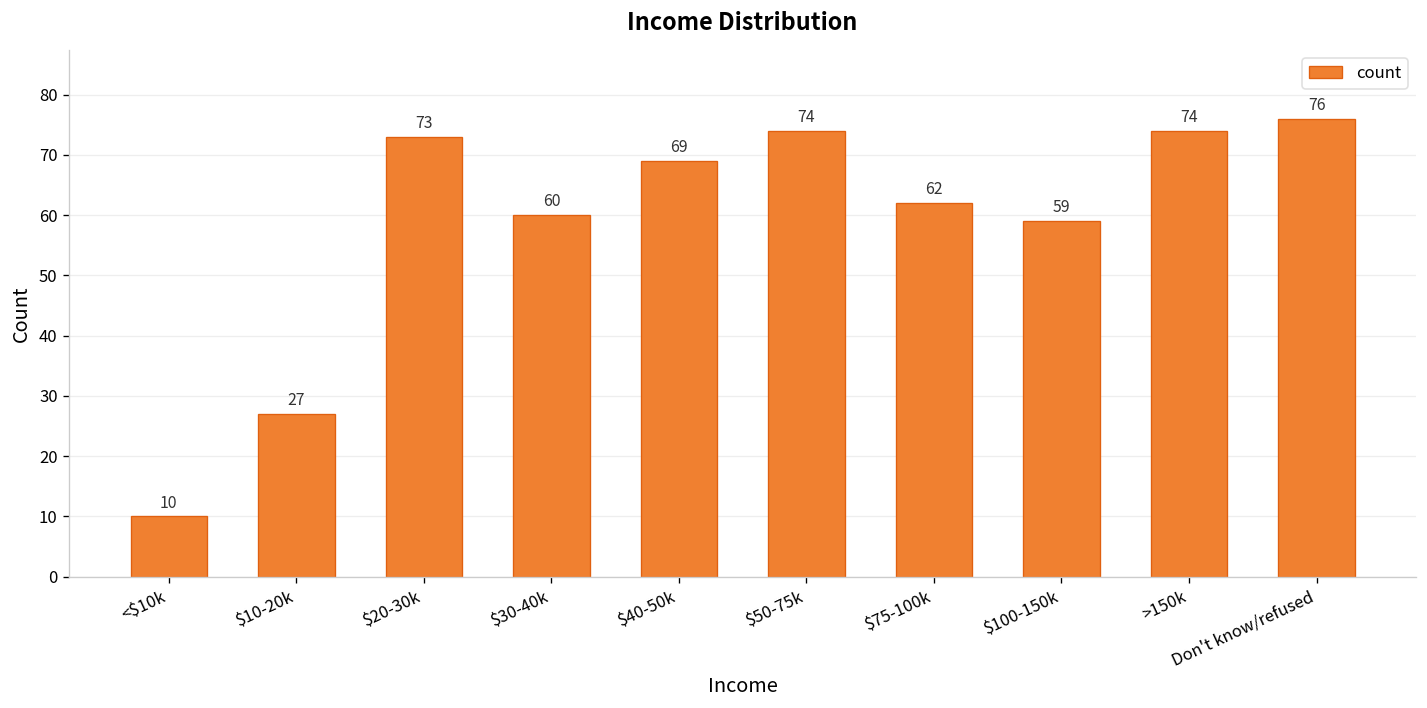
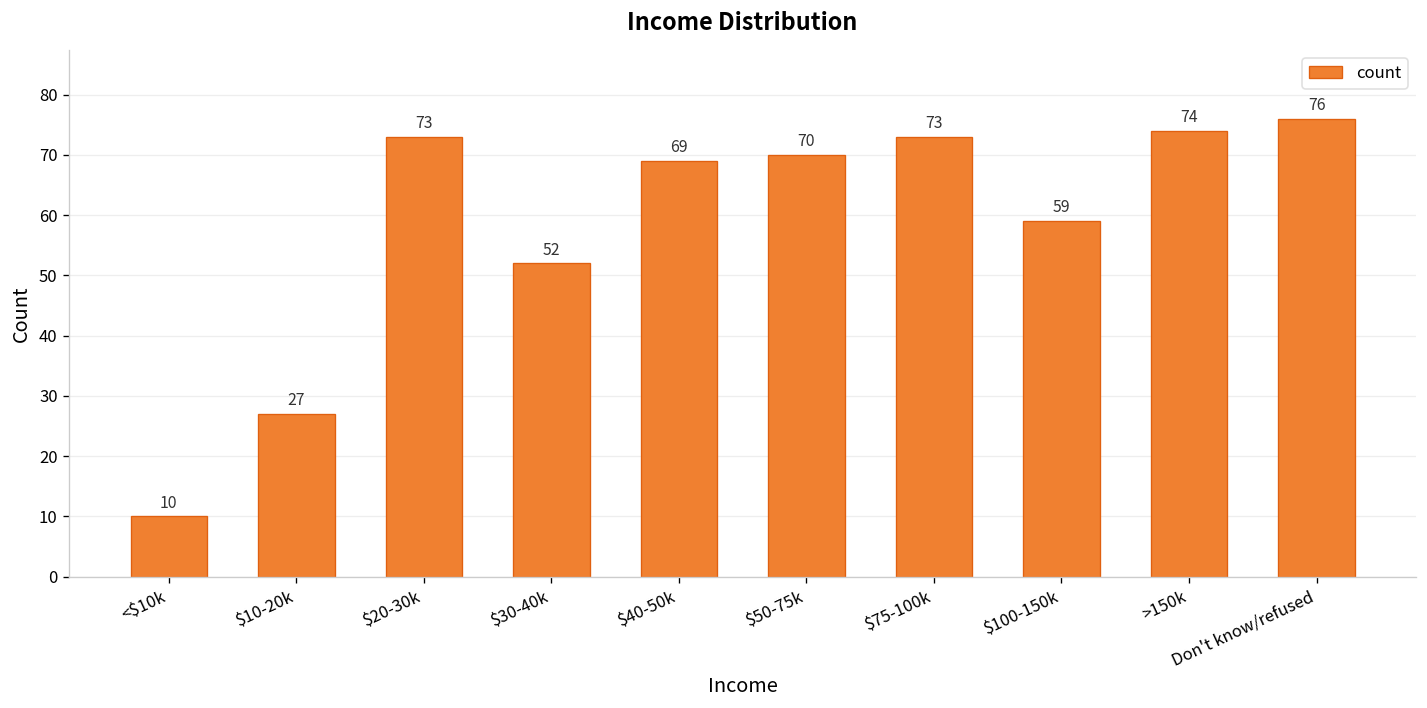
  {
    "<$10k": 10,
    "$10-20k": 27,
    "$20-30k": 73,
-   "$30-40k": 60,
+   "$30-40k": 52,
    "$40-50k": 69,
-   "$50-75k": 74,
-   "$75-100k": 62,
+   "$50-75k": 70,
+   "$75-100k": 73,
    "$100-150k": 59,
    ">150k": 74,
    "Don't know/refused": 76
  }
